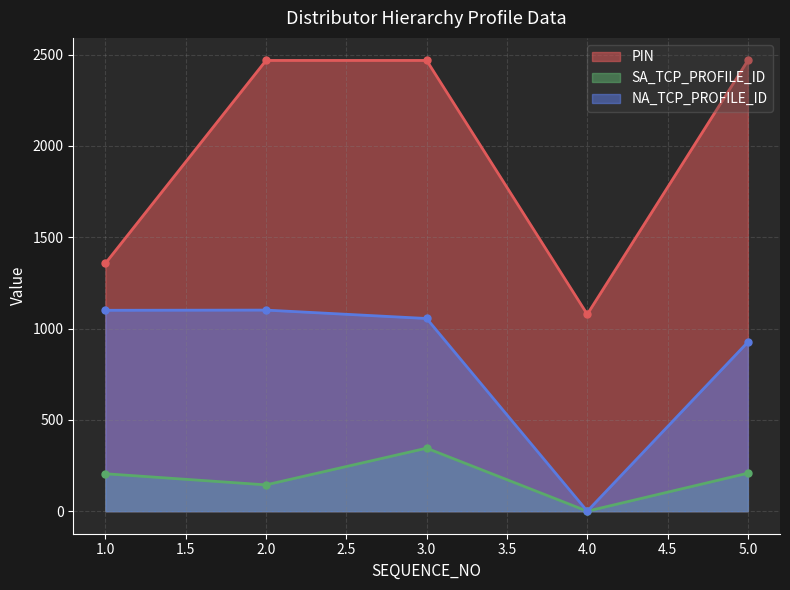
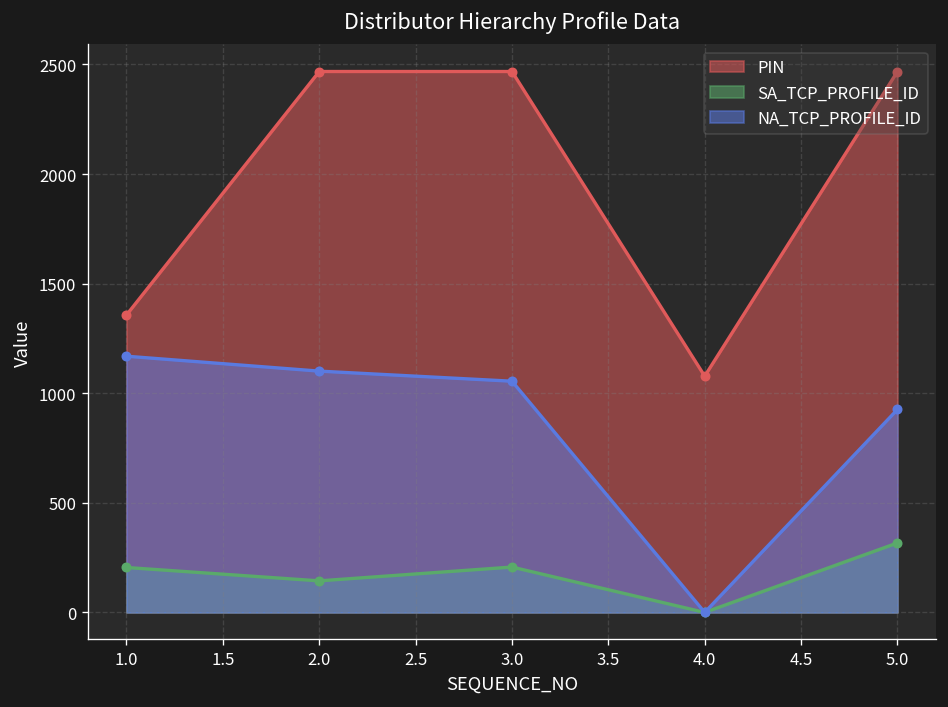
  {
    "PIN": {
      "1.0": 1360,
      "2.0": 2470,
      "3.0": 2470,
      "4.0": 1080
    },
    "SA_TCP_PROFILE_ID": {
      "1.0": 210,
      "2.0": 140,
-     "3.0": 350,
-     "5.0": 210
+     "3.0": 210,
+     "5.0": 320
    },
    "NA_TCP_PROFILE_ID": {
-     "1.0": 1100,
+     "1.0": 1170,
      "2.0": 1100,
      "3.0": 1060,
      "5.0": 930
    }
  }
